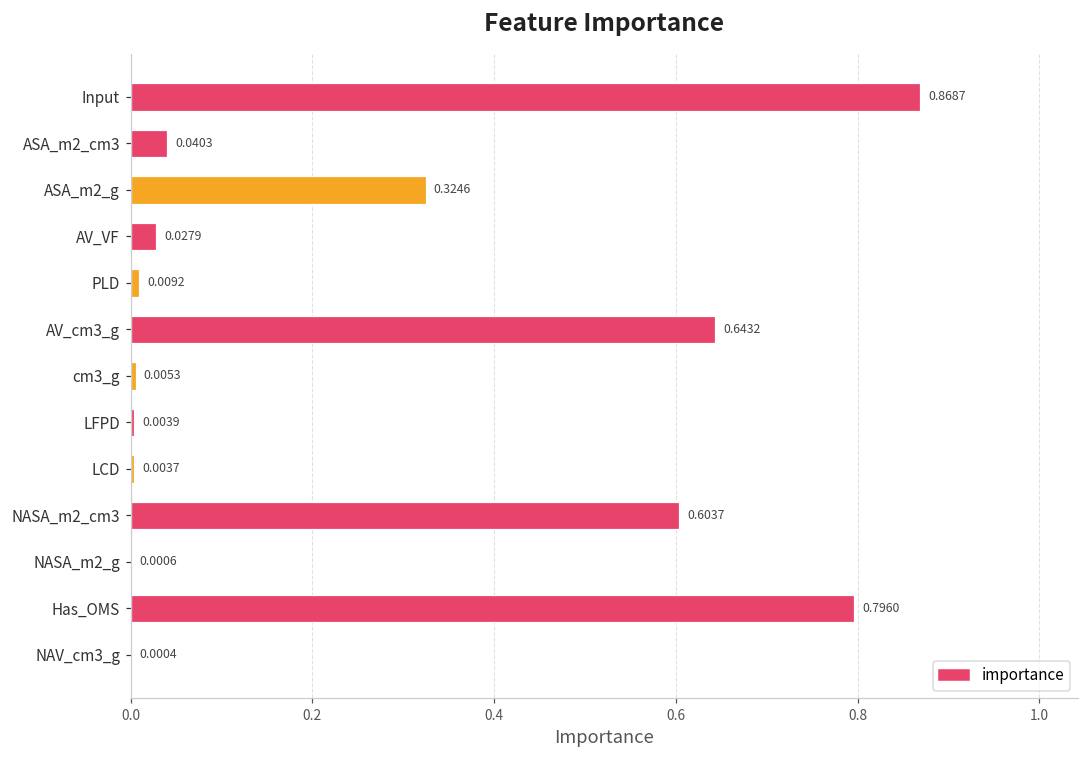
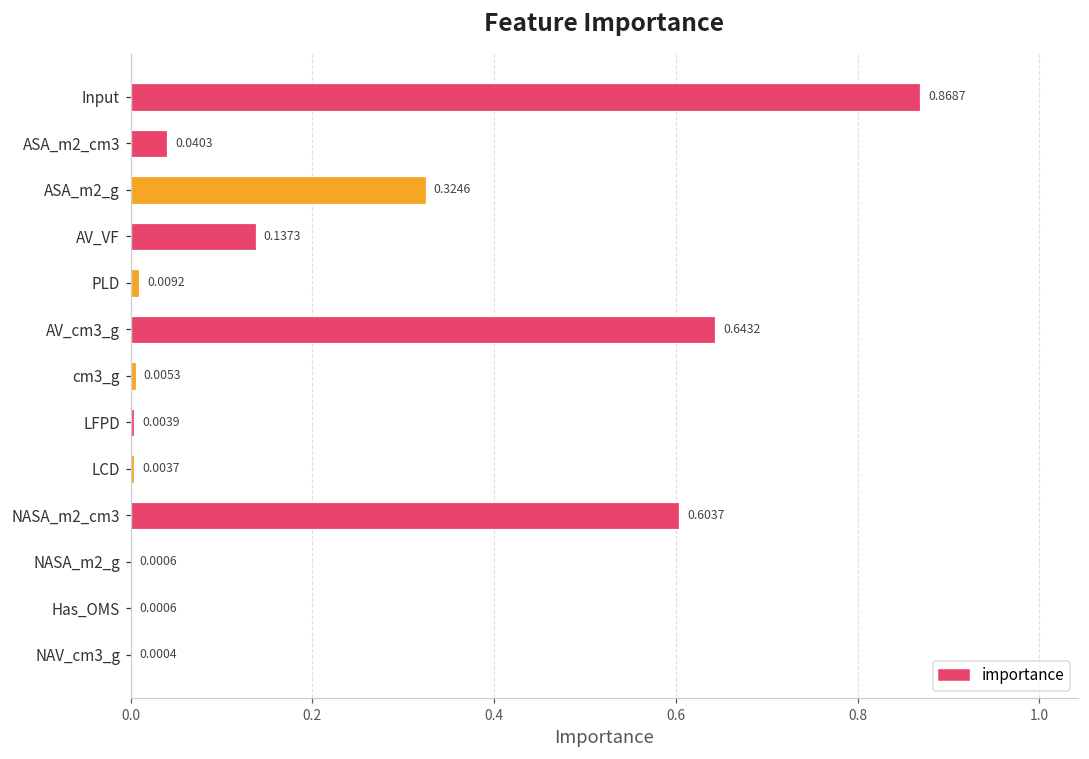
  {
    "Input": 0.8687,
    "ASA_m2_cm3": 0.0403,
    "ASA_m2_g": 0.3246,
-   "AV_VF": 0.0279,
+   "AV_VF": 0.1373,
    "PLD": 0.0092,
    "AV_cm3_g": 0.6432,
    "cm3_g": 0.0053,
    "LFPD": 0.0039,
    "LCD": 0.0037,
    "NASA_m2_cm3": 0.6037,
    "NASA_m2_g": 0.0006,
-   "Has_OMS": 0.7960,
+   "Has_OMS": 0.0006,
    "NAV_cm3_g": 0.0004
  }
